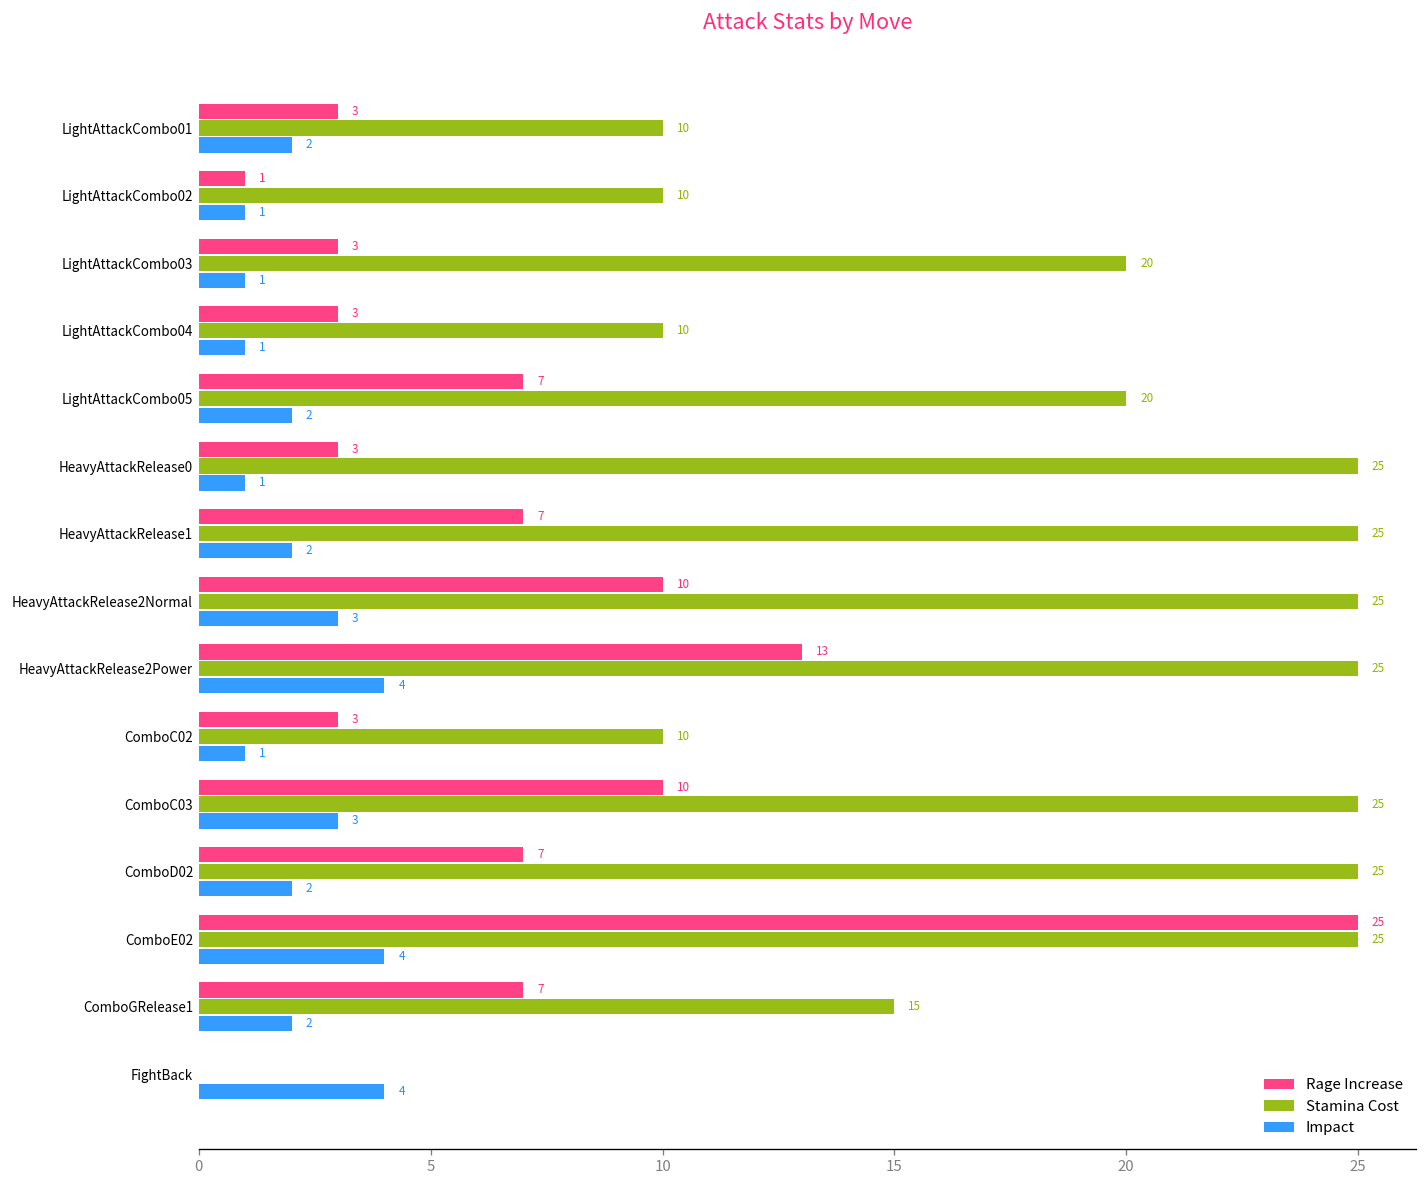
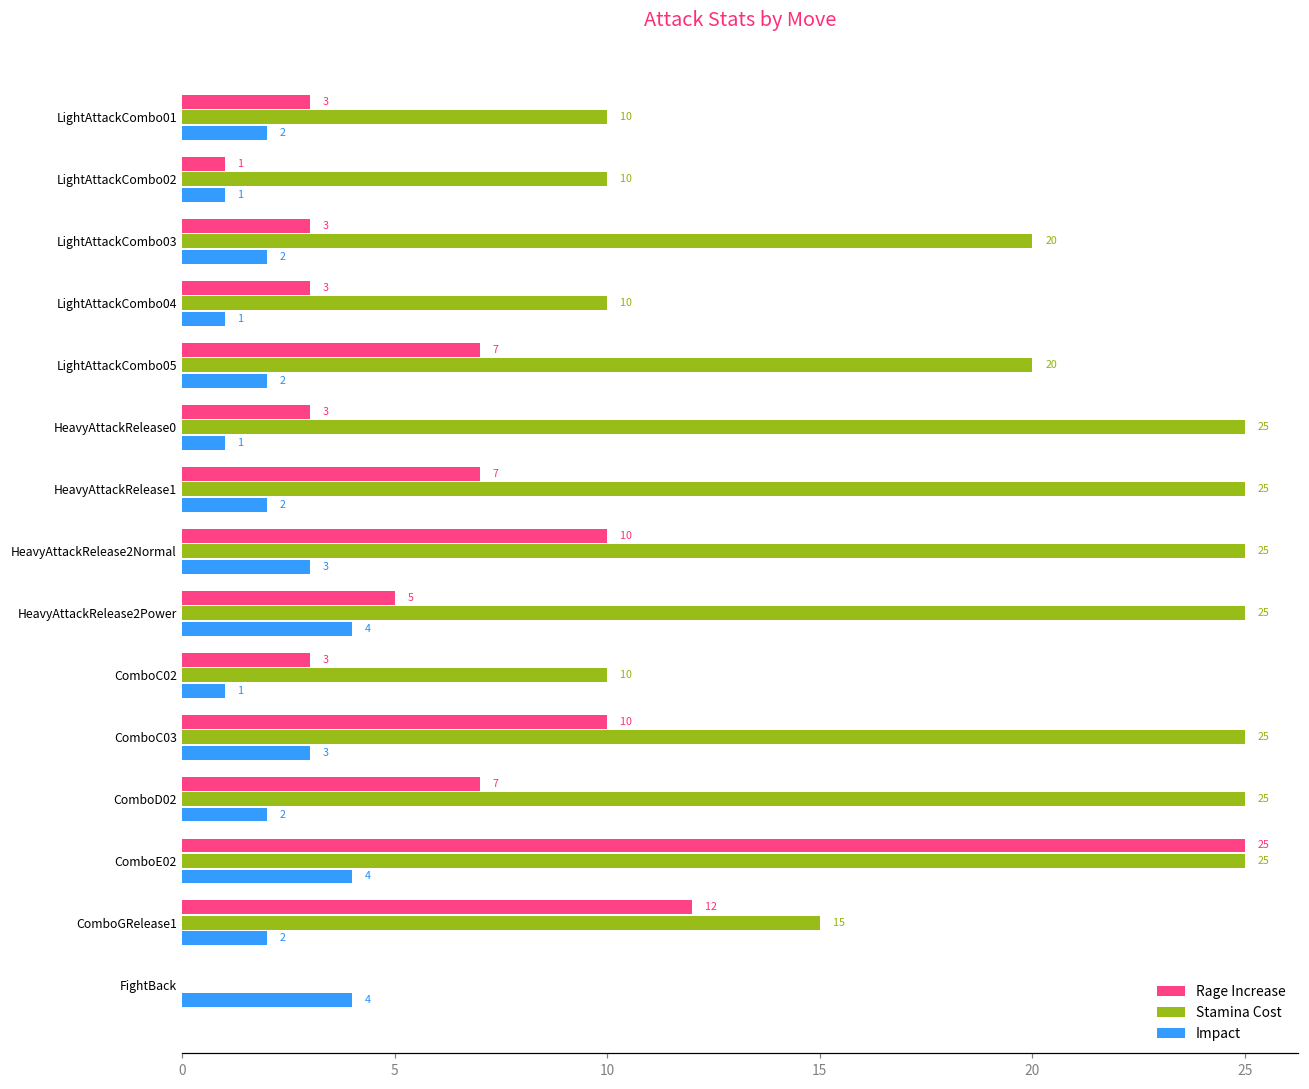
  {
    "Rage Increase": {
      "LightAttackCombo01": 3,
      "LightAttackCombo02": 1,
      "LightAttackCombo03": 3,
      "LightAttackCombo04": 3,
      "LightAttackCombo05": 7,
      "HeavyAttackRelease0": 3,
      "HeavyAttackRelease1": 7,
      "HeavyAttackRelease2Normal": 10,
-     "HeavyAttackRelease2Power": 13,
+     "HeavyAttackRelease2Power": 5,
      "ComboC02": 3,
      "ComboC03": 10,
      "ComboD02": 7,
      "ComboE02": 25,
-     "ComboGRelease1": 7
+     "ComboGRelease1": 12
    },
    "Stamina Cost": {
      "LightAttackCombo01": 10,
      "LightAttackCombo02": 10,
      "LightAttackCombo03": 20,
      "LightAttackCombo04": 10,
      "LightAttackCombo05": 20,
      "HeavyAttackRelease0": 25,
      "HeavyAttackRelease1": 25,
      "HeavyAttackRelease2Normal": 25,
      "HeavyAttackRelease2Power": 25,
      "ComboC02": 10,
      "ComboC03": 25,
      "ComboD02": 25,
      "ComboE02": 25,
      "ComboGRelease1": 15
    },
    "Impact": {
      "LightAttackCombo01": 2,
      "LightAttackCombo02": 1,
-     "LightAttackCombo03": 1,
+     "LightAttackCombo03": 2,
      "LightAttackCombo04": 1,
      "LightAttackCombo05": 2,
      "HeavyAttackRelease0": 1,
      "HeavyAttackRelease1": 2,
      "HeavyAttackRelease2Normal": 3,
      "HeavyAttackRelease2Power": 4,
      "ComboC02": 1,
      "ComboC03": 3,
      "ComboD02": 2,
      "ComboE02": 4,
      "ComboGRelease1": 2,
      "FightBack": 4
    }
  }
